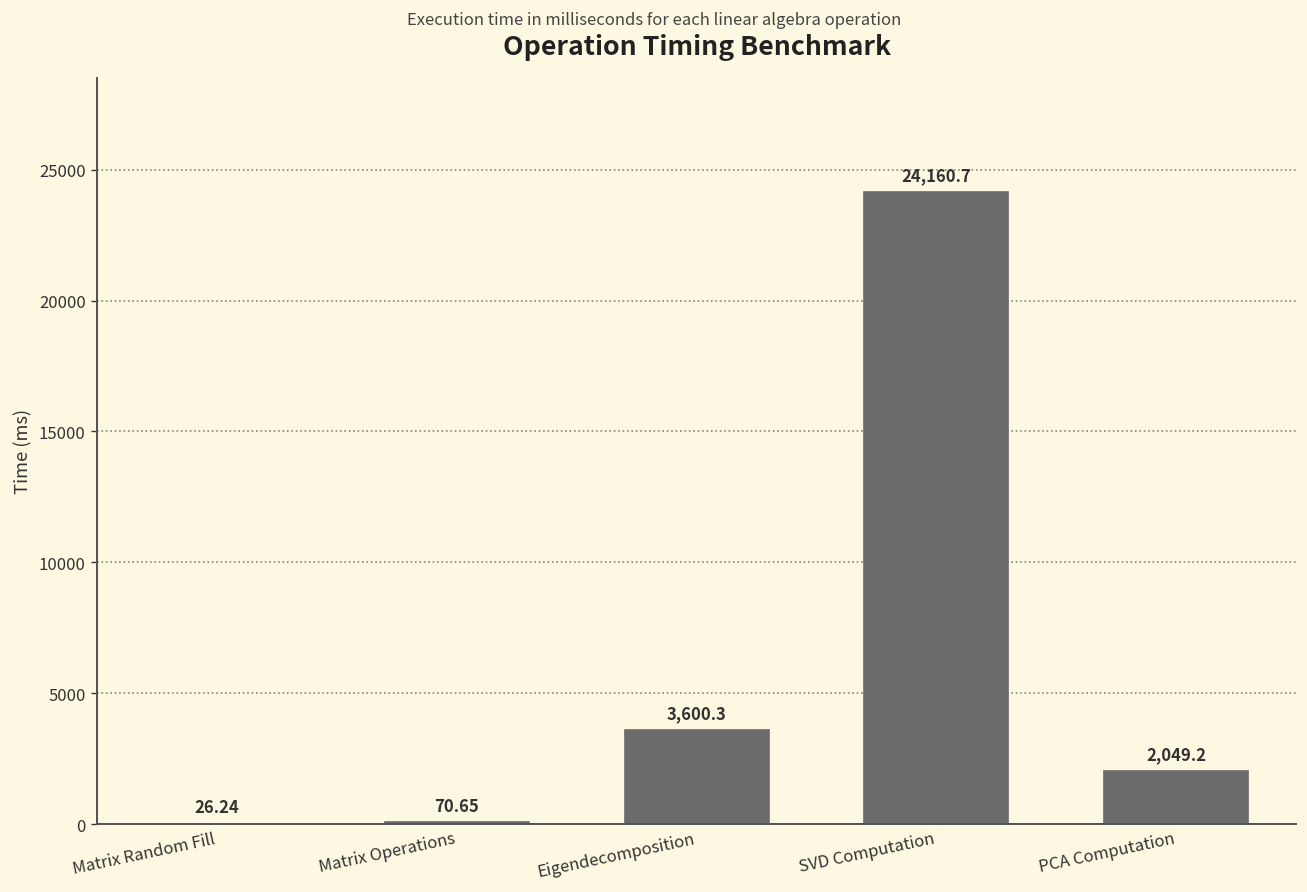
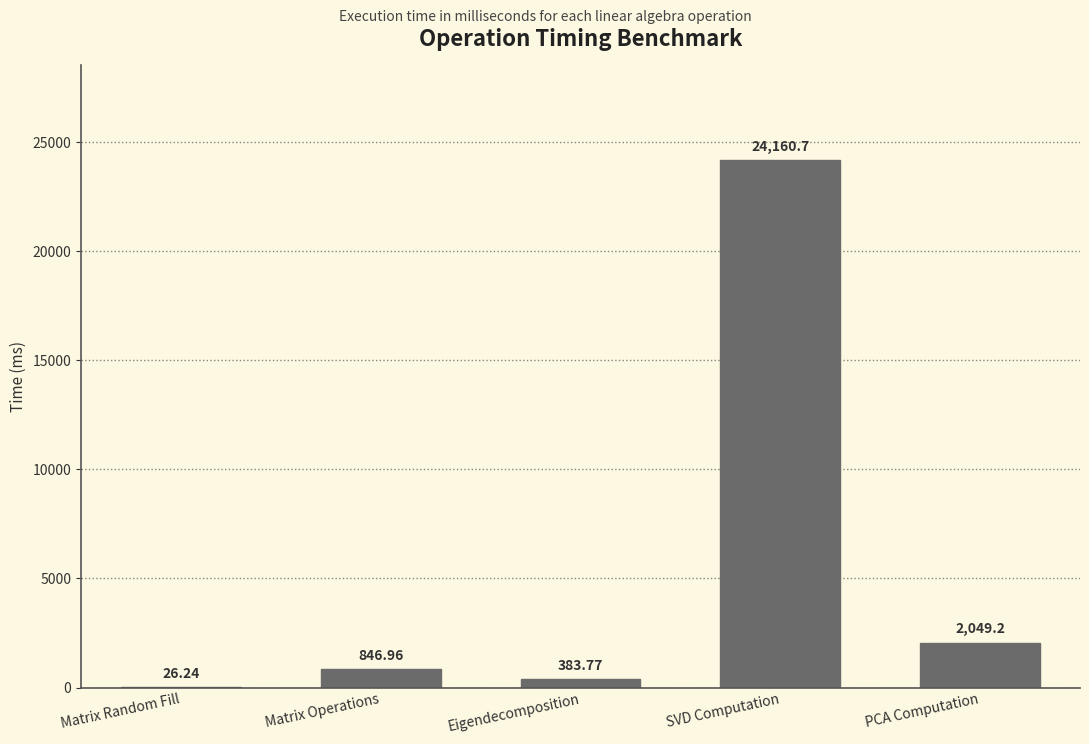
  {
    "Matrix Random Fill": "26.24",
-   "Matrix Operations": "70.65",
-   "Eigendecomposition": "3,600.3",
+   "Matrix Operations": "846.96",
+   "Eigendecomposition": "383.77",
    "SVD Computation": "24,160.7",
    "PCA Computation": "2,049.2"
  }
